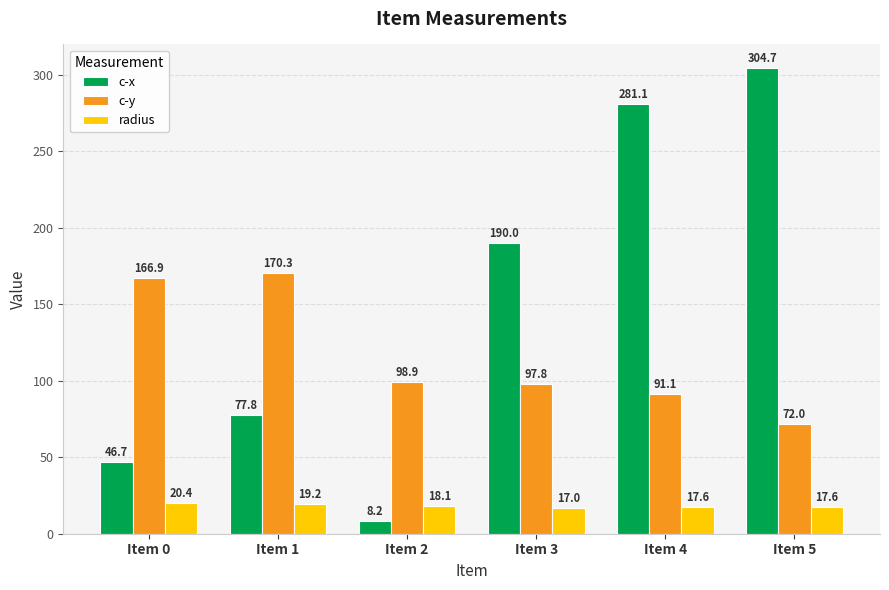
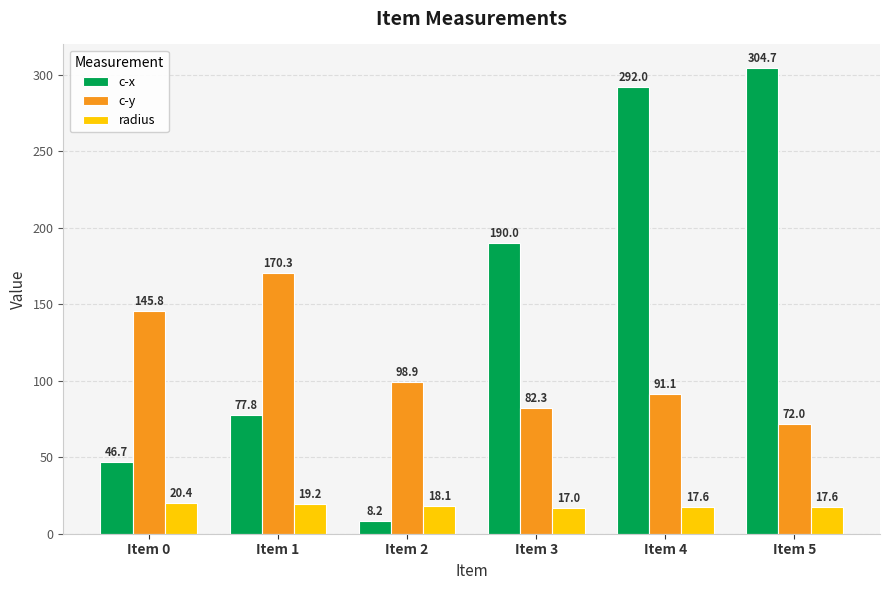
  {
    "c-x": {
      "Item 0": 46.7,
      "Item 1": 77.8,
      "Item 2": 8.2,
      "Item 3": 190.0,
-     "Item 4": 281.1,
+     "Item 4": 292.0,
      "Item 5": 304.7
    },
    "c-y": {
-     "Item 0": 166.9,
+     "Item 0": 145.8,
      "Item 1": 170.3,
      "Item 2": 98.9,
-     "Item 3": 97.8,
+     "Item 3": 82.3,
      "Item 4": 91.1,
      "Item 5": 72.0
    },
    "radius": {
      "Item 0": 20.4,
      "Item 1": 19.2,
      "Item 2": 18.1,
      "Item 3": 17.0,
      "Item 4": 17.6,
      "Item 5": 17.6
    }
  }
